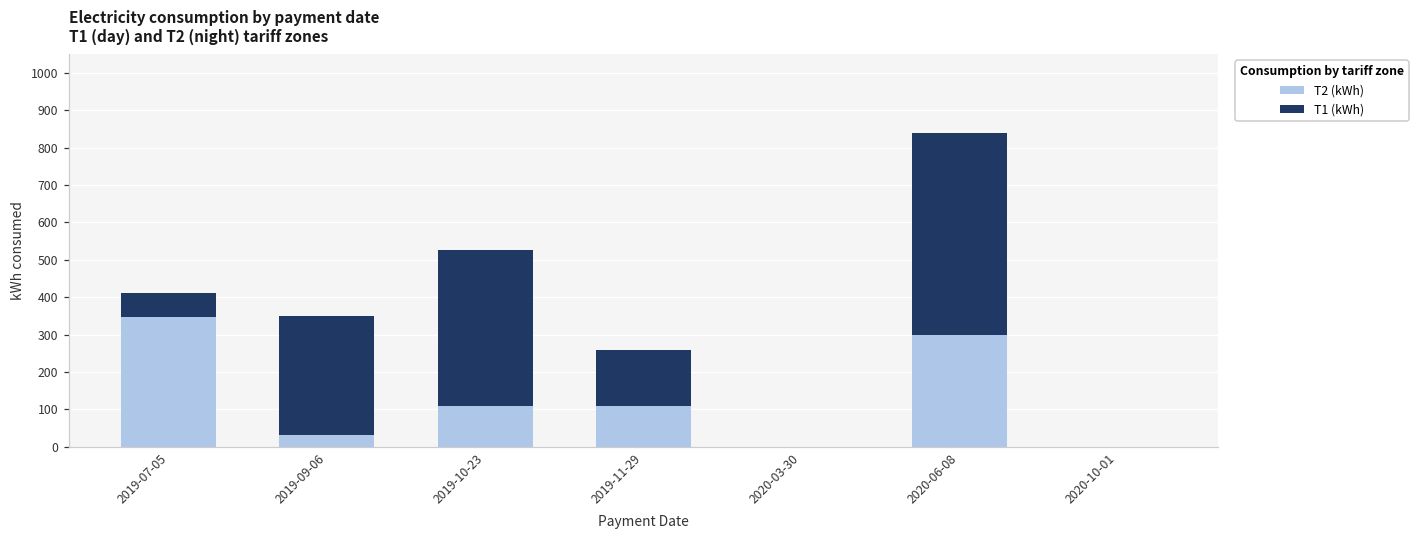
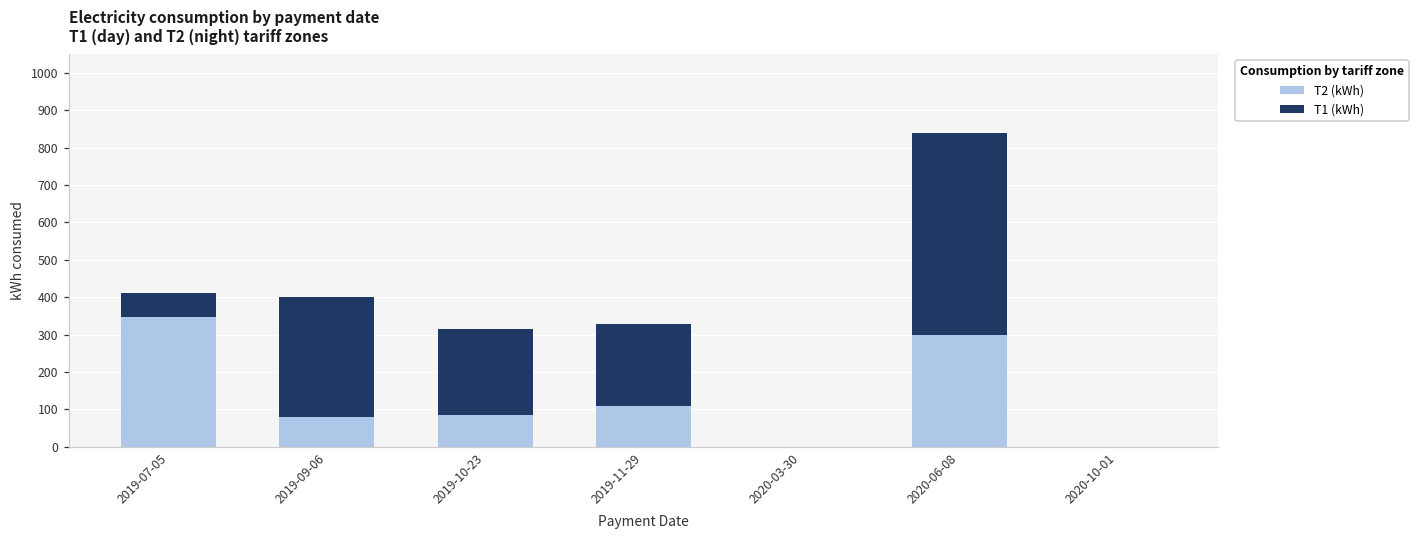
  {
    "T2 (kWh)": {
      "2019-07-05": 350,
-     "2019-09-06": 30,
-     "2019-10-23": 110,
+     "2019-09-06": 80,
+     "2019-10-23": 90,
      "2019-11-29": 110,
      "2020-03-30": 0,
      "2020-06-08": 300,
      "2020-10-01": 0
    },
    "T1 (kWh)": {
      "2019-07-05": 60,
      "2019-09-06": 320,
-     "2019-10-23": 420,
-     "2019-11-29": 150,
+     "2019-10-23": 230,
+     "2019-11-29": 220,
      "2020-03-30": 0,
      "2020-06-08": 540,
      "2020-10-01": 0
    }
  }
